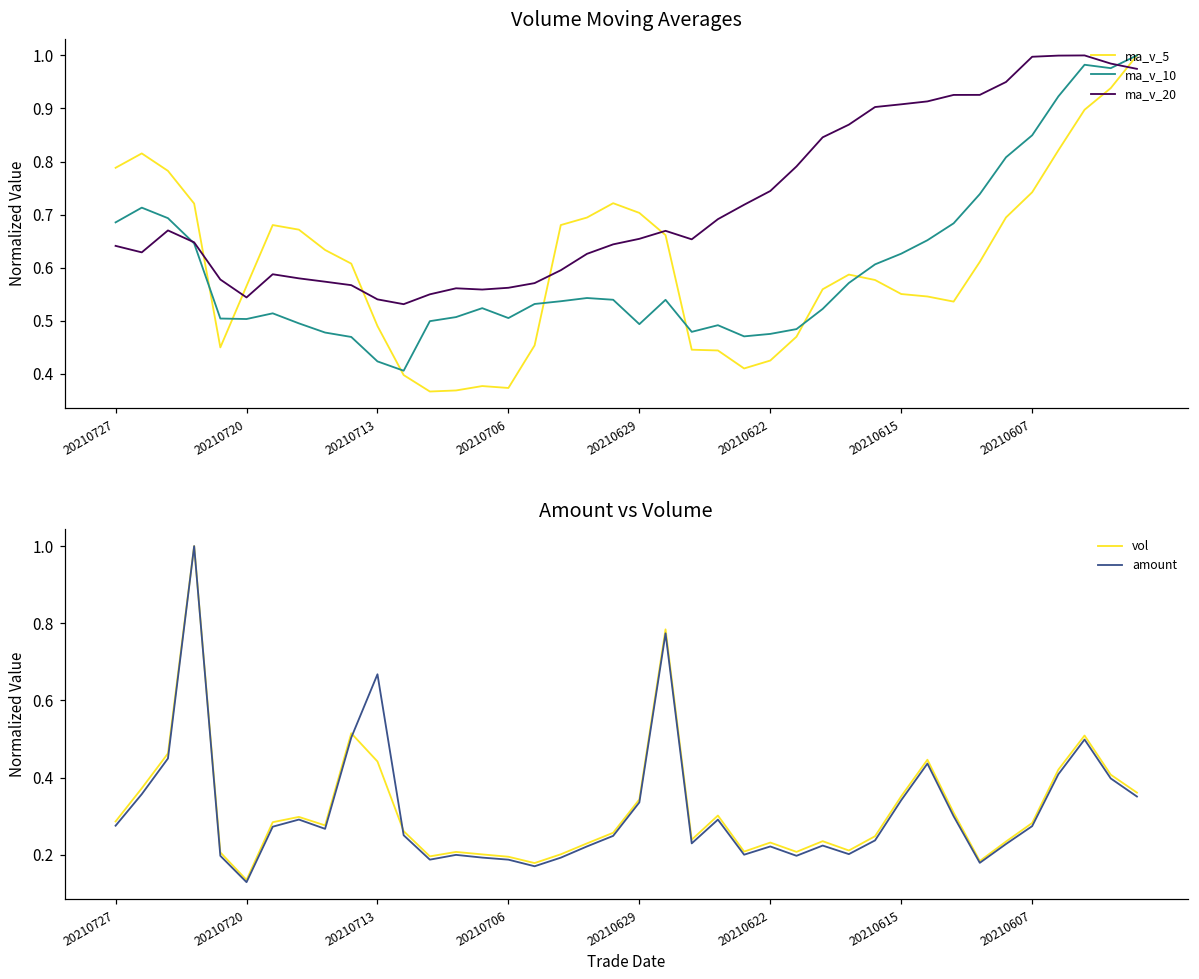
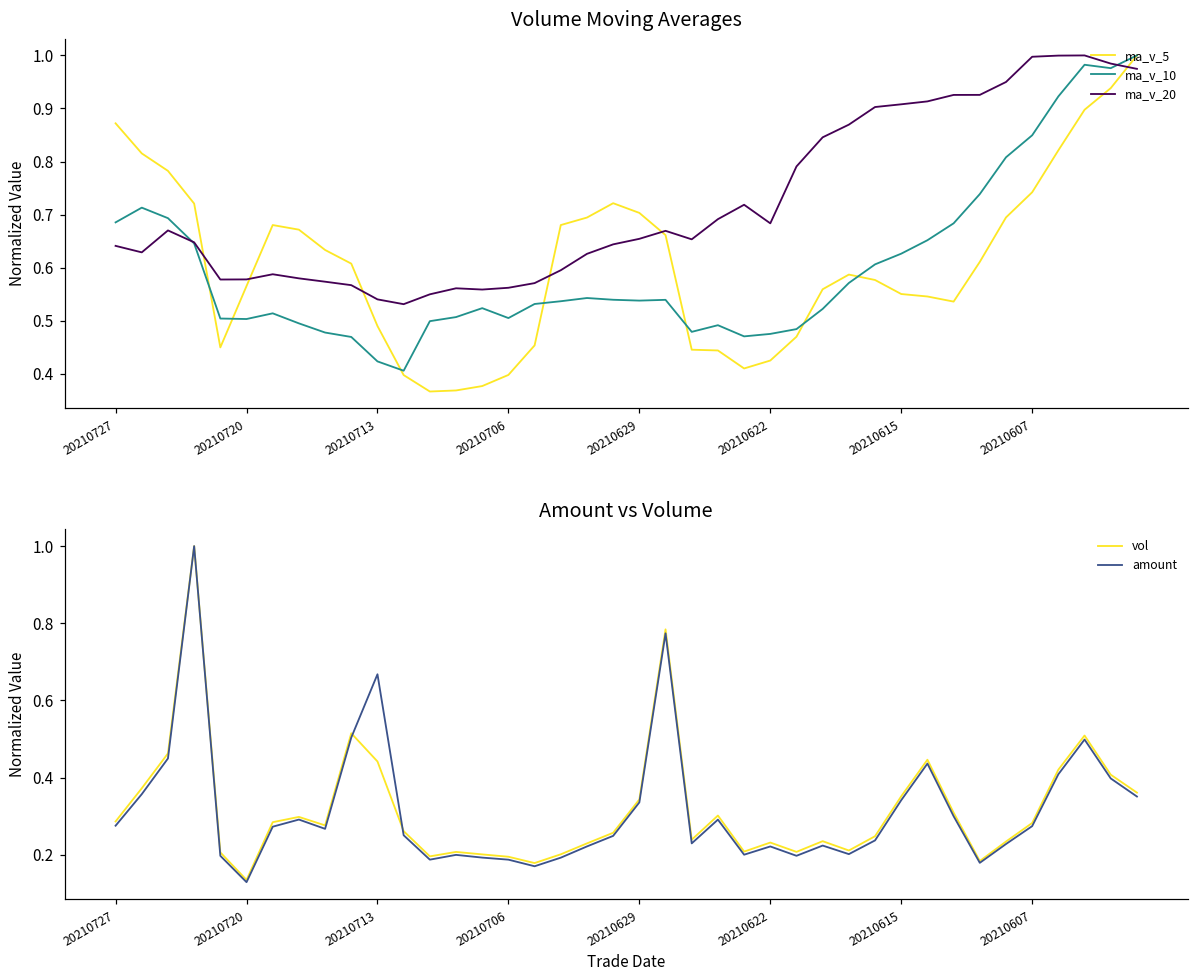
  {
    "Volume Moving Averages": {
      "ma_v_5": {
-       "20210727": 0.79,
+       "20210727": 0.87,
        "20210720": 0.57,
        "20210713": 0.49,
-       "20210706": 0.37,
+       "20210706": 0.40,
        "20210629": 0.70,
        "20210622": 0.42,
        "20210615": 0.55,
        "20210607": 0.74
      },
      "ma_v_10": {
        "20210727": 0.69,
        "20210720": 0.50,
        "20210713": 0.42,
        "20210706": 0.50,
-       "20210629": 0.49,
+       "20210629": 0.54,
        "20210622": 0.47,
        "20210615": 0.63,
        "20210607": 0.85
      },
      "ma_v_20": {
        "20210727": 0.64,
-       "20210720": 0.54,
+       "20210720": 0.58,
        "20210713": 0.54,
        "20210706": 0.56,
        "20210629": 0.65,
-       "20210622": 0.74,
+       "20210622": 0.68,
        "20210615": 0.91,
        "20210607": 1.00
      }
    },
    "Amount vs Volume": {
      "vol": {
        "20210727": 0.29,
        "20210713": 0.44,
        "20210706": 0.19,
        "20210629": 0.34,
        "20210622": 0.23,
        "20210615": 0.35,
        "20210607": 0.28
      },
      "amount": {
        "20210727": 0.28,
        "20210713": 0.67,
        "20210706": 0.19,
        "20210629": 0.34,
        "20210622": 0.22,
        "20210615": 0.34,
        "20210607": 0.27
      }
    }
  }
